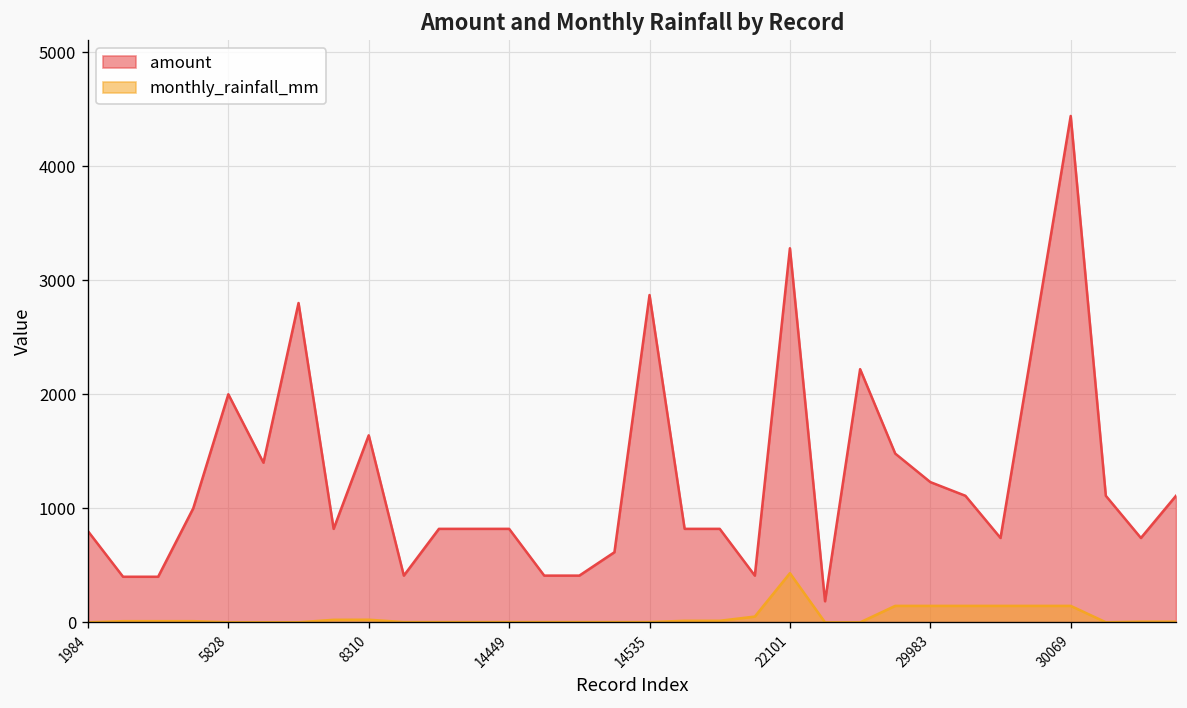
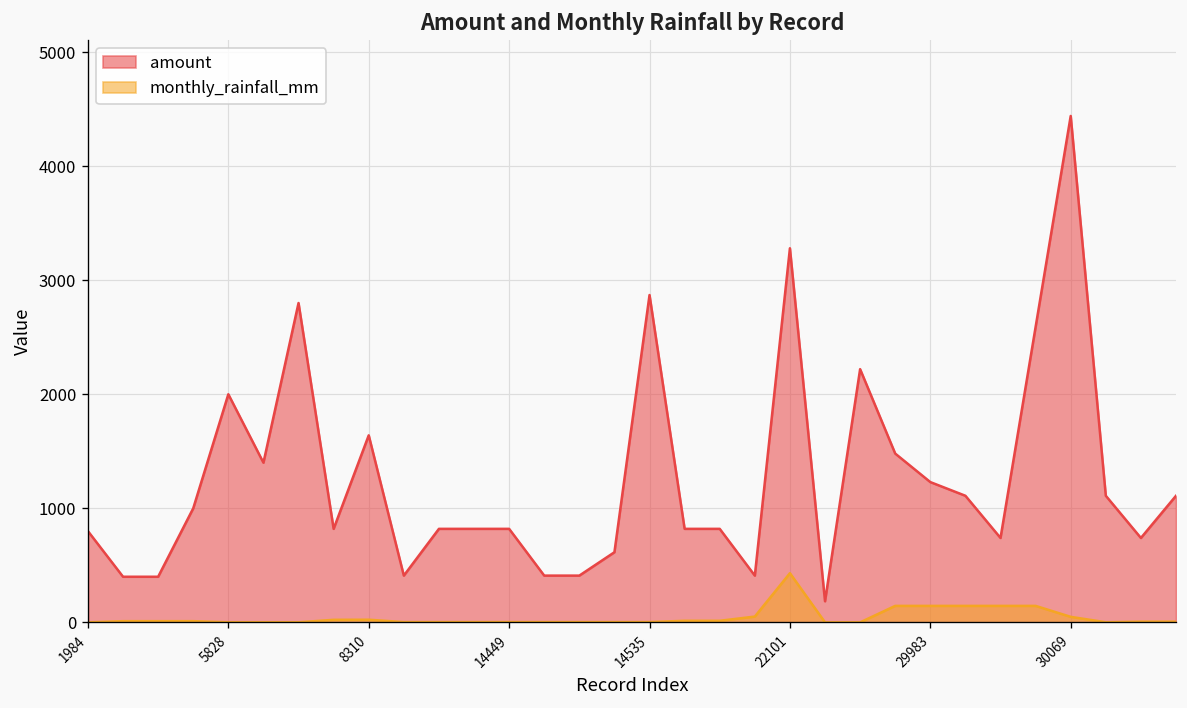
  {
    "amount": {
      "1984": 800,
      "5828": 2000,
      "8310": 1600,
      "14449": 800,
      "14535": 2900,
      "22101": 3300,
      "29983": 1200,
      "30069": 4400
    },
    "monthly_rainfall_mm": {
      "1984": 0,
      "5828": 0,
      "8310": 0,
      "14449": 0,
      "14535": 0,
      "22101": 400,
      "29983": 100,
-     "30069": 100
+     "30069": 0
    }
  }
